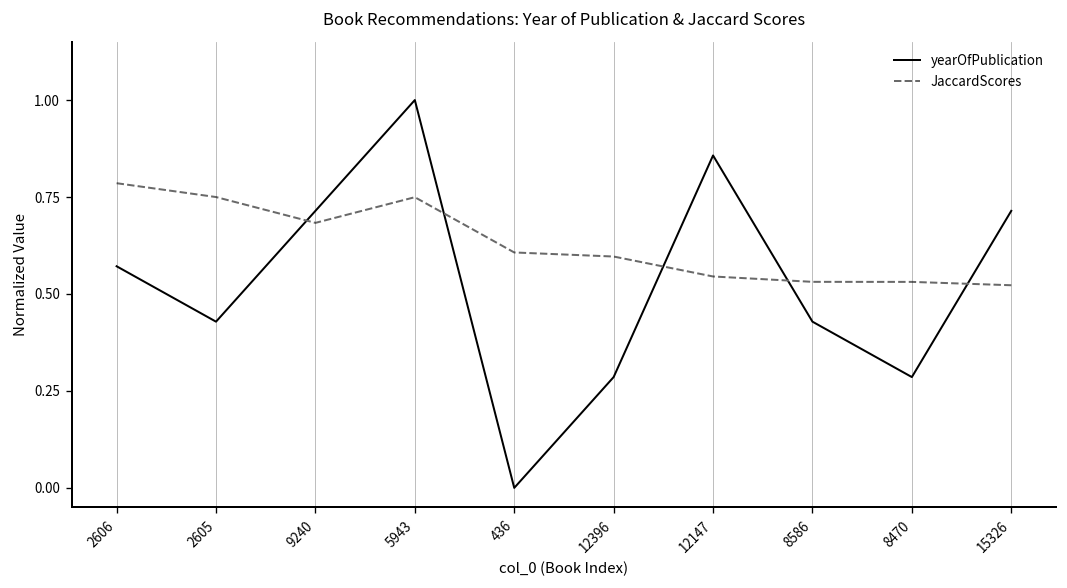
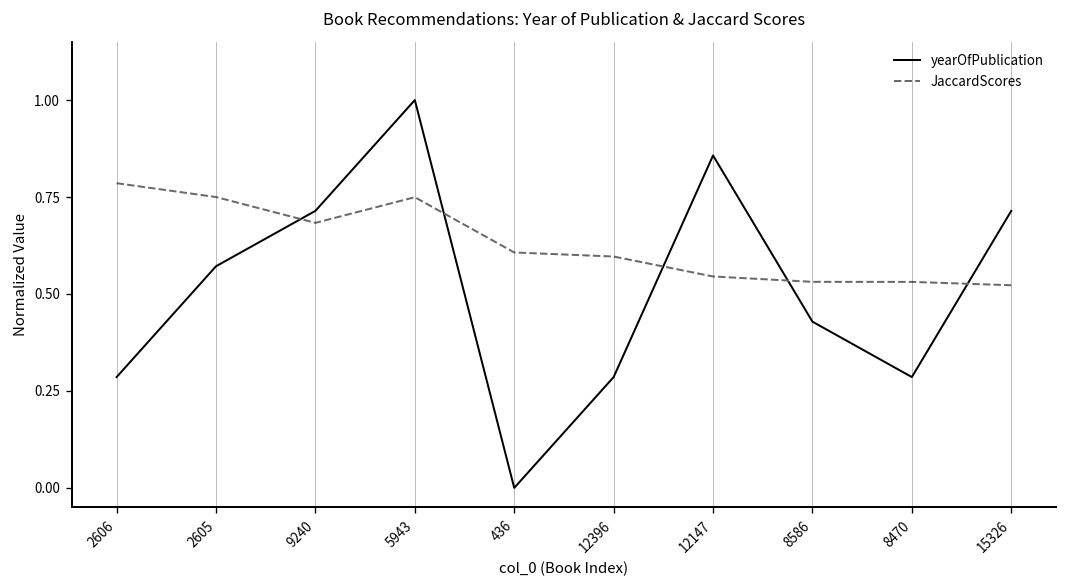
  {
    "yearOfPublication": {
-     "2606": 0.57,
-     "2605": 0.43,
+     "2606": 0.29,
+     "2605": 0.57,
      "9240": 0.71,
      "5943": 1.00,
      "436": 0.00,
      "12396": 0.29,
      "12147": 0.86,
      "8586": 0.43,
      "8470": 0.29,
      "15326": 0.71
    },
    "JaccardScores": {
      "2606": 0.79,
      "2605": 0.75,
      "9240": 0.68,
      "5943": 0.75,
      "436": 0.61,
      "12396": 0.60,
      "12147": 0.55,
      "8586": 0.53,
      "8470": 0.53,
      "15326": 0.52
    }
  }
